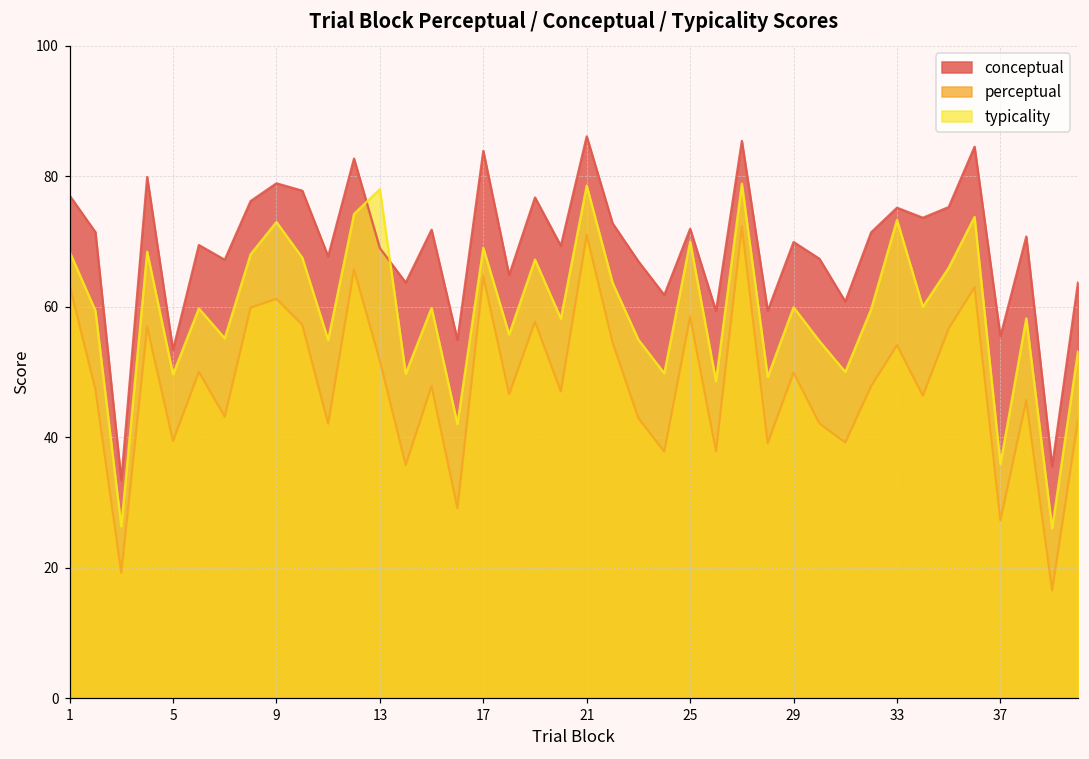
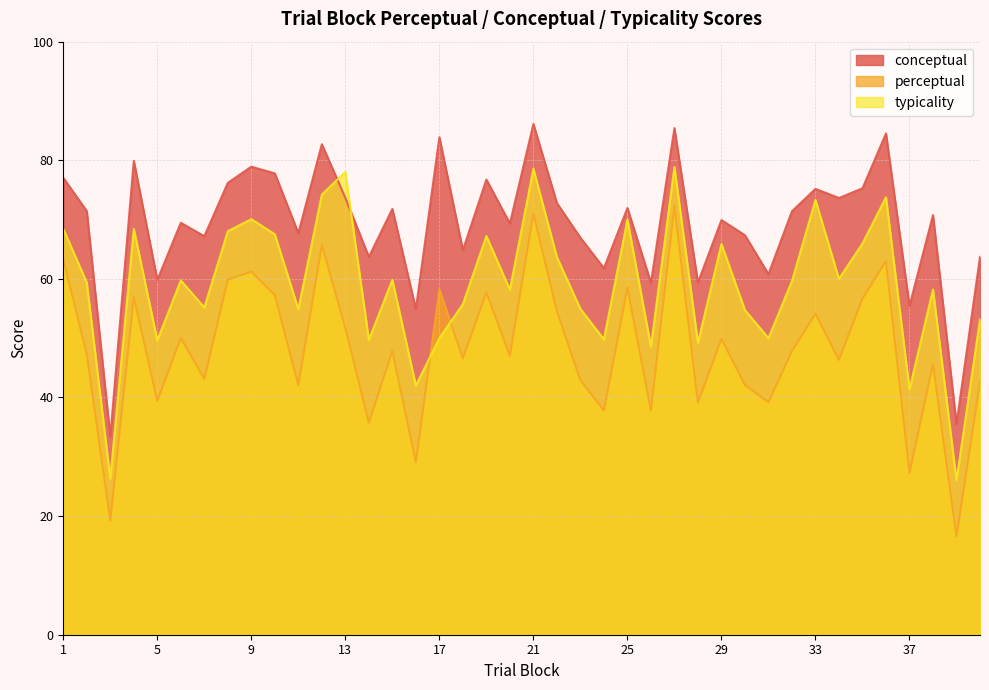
  {
    "conceptual": {
      "1": 77,
-     "5": 53,
+     "5": 60,
      "9": 79,
-     "13": 69,
+     "13": 74,
      "17": 84,
      "21": 86,
      "25": 72,
      "29": 70,
      "33": 75,
      "37": 55
    },
    "perceptual": {
      "1": 63,
      "5": 39,
      "9": 61,
      "13": 52,
-     "17": 65,
+     "17": 58,
      "21": 71,
      "25": 59,
      "29": 50,
      "33": 54,
      "37": 27
    },
    "typicality": {
      "1": 68,
      "5": 50,
-     "9": 73,
+     "9": 70,
      "13": 78,
-     "17": 69,
+     "17": 50,
      "21": 79,
      "25": 70,
-     "29": 60,
+     "29": 66,
      "33": 73,
-     "37": 36
+     "37": 41
    }
  }
